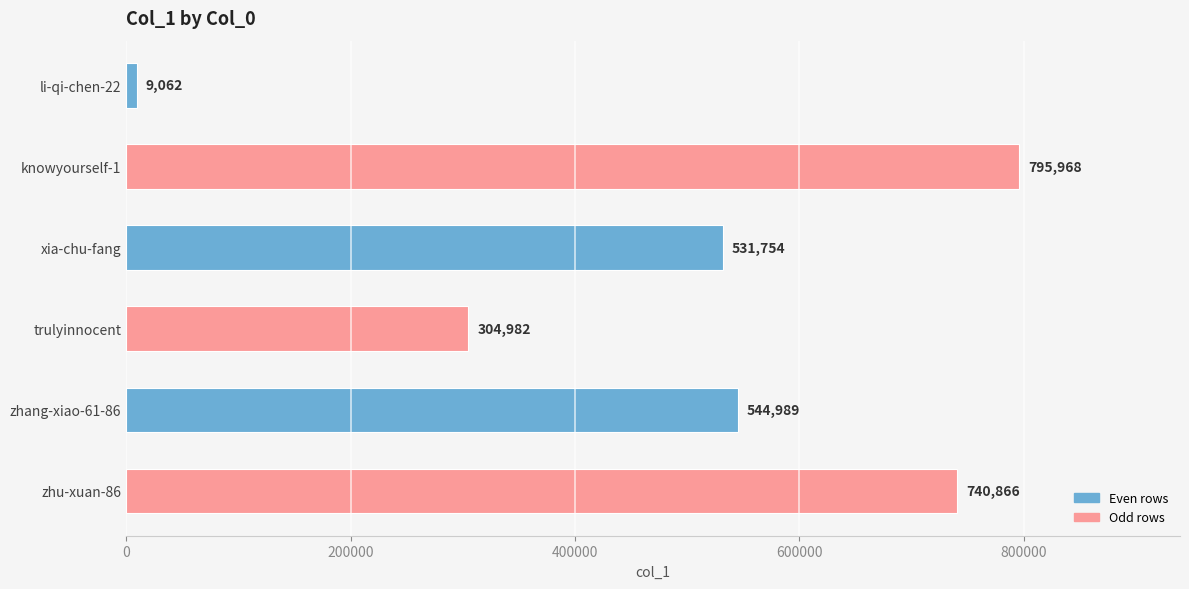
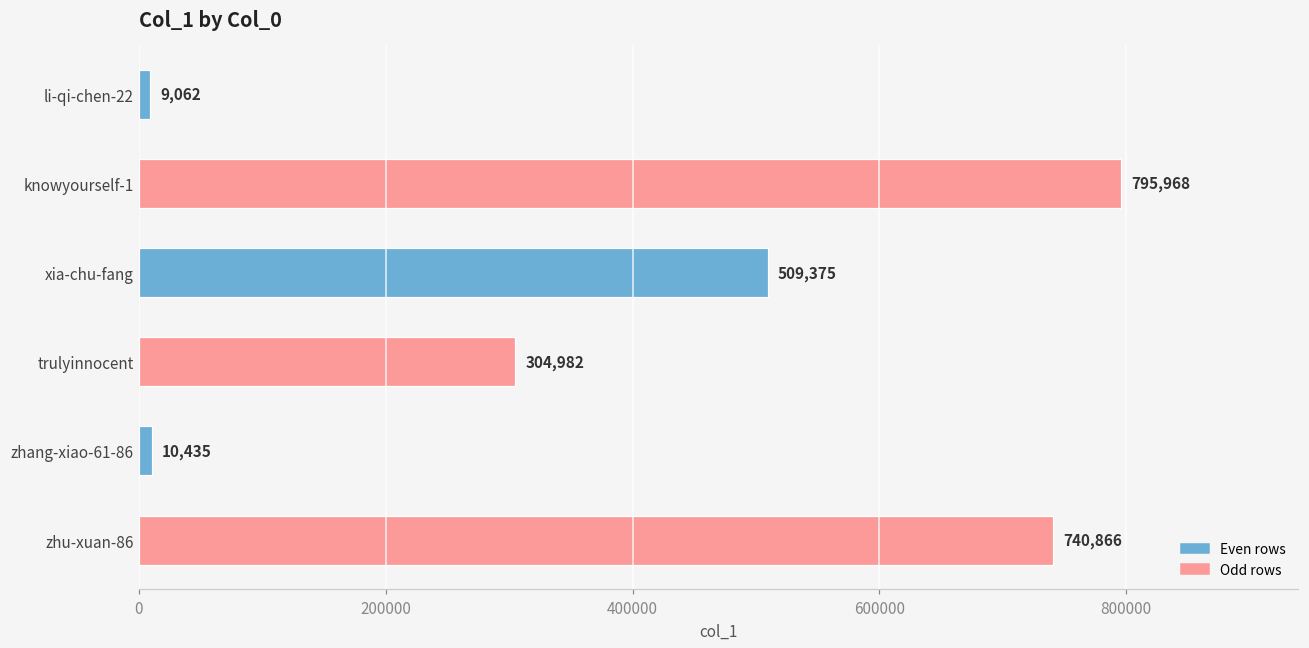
  {
    "li-qi-chen-22": "9,062",
    "knowyourself-1": "795,968",
-   "xia-chu-fang": "531,754",
+   "xia-chu-fang": "509,375",
    "trulyinnocent": "304,982",
-   "zhang-xiao-61-86": "544,989",
+   "zhang-xiao-61-86": "10,435",
    "zhu-xuan-86": "740,866"
  }
